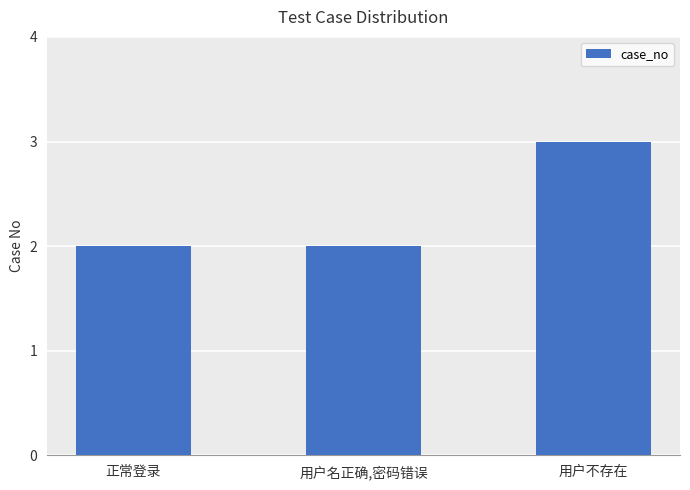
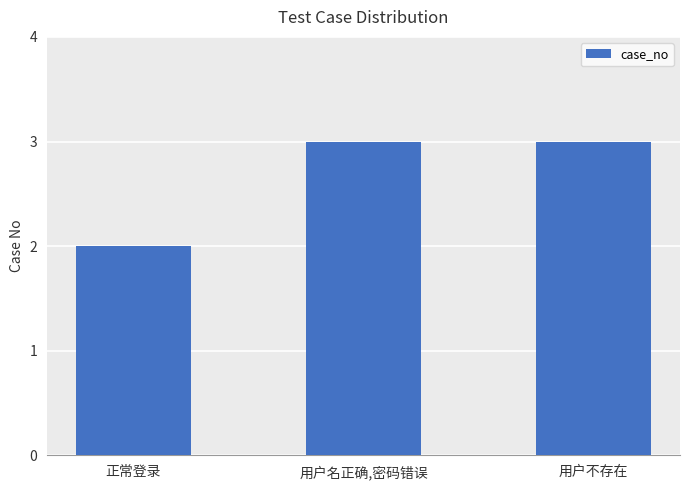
  {
    "正常登录": 2,
-   "用户名正确,密码错误": 2,
+   "用户名正确,密码错误": 3,
    "用户不存在": 3
  }
